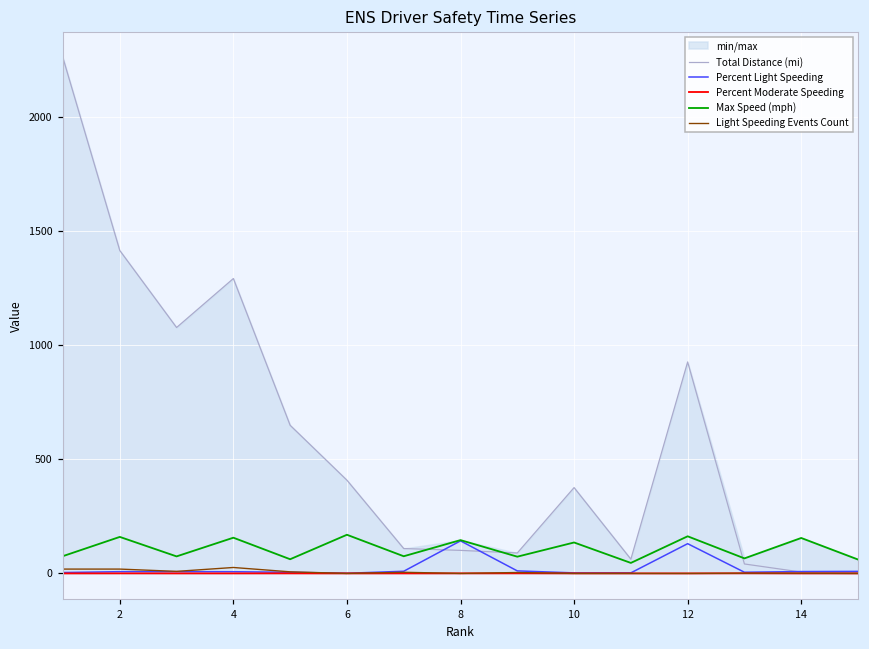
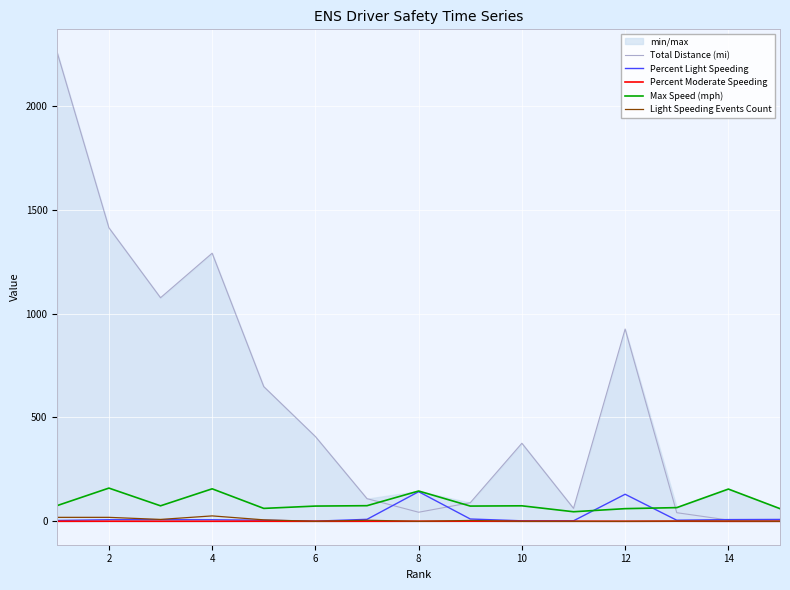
  {
    "Total Distance (mi)": {
-     "8": 100
+     "8": 40
    },
    "Percent Light Speeding": {
      "12": 130
    },
    "Max Speed (mph)": {
      "2": 160,
      "4": 160,
-     "6": 170,
-     "10": 140,
-     "12": 160
+     "6": 70,
+     "10": 70,
+     "12": 60
    },
    "Light Speeding Events Count": {
      "4": 30
    }
  }
